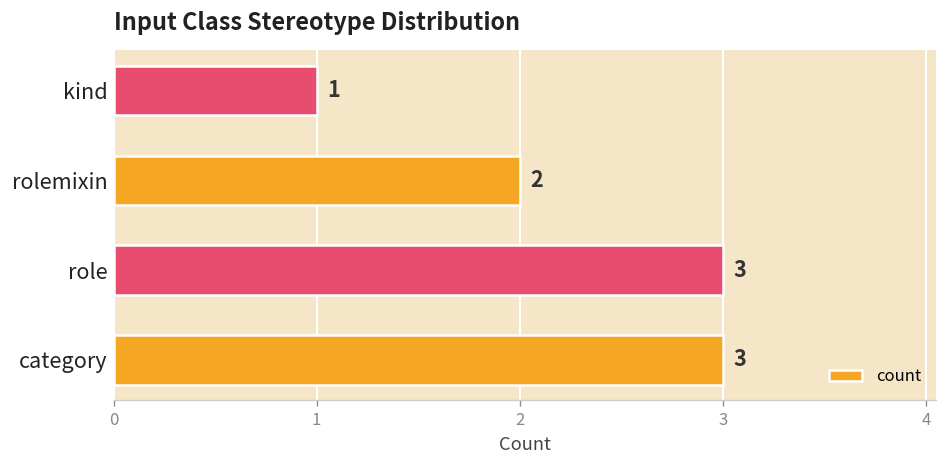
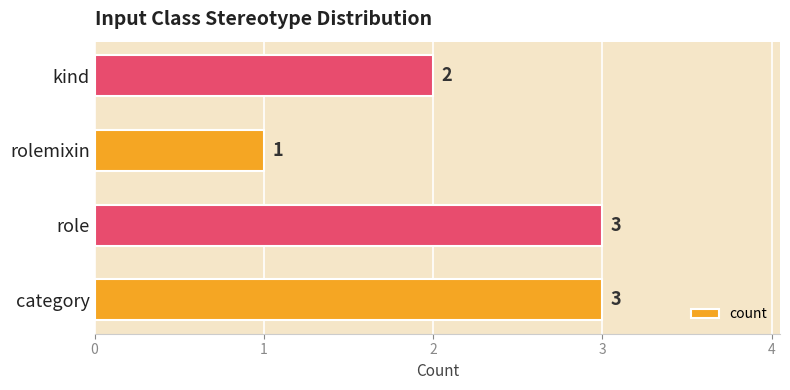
  {
-   "kind": 1,
-   "rolemixin": 2,
+   "kind": 2,
+   "rolemixin": 1,
    "role": 3,
    "category": 3
  }
